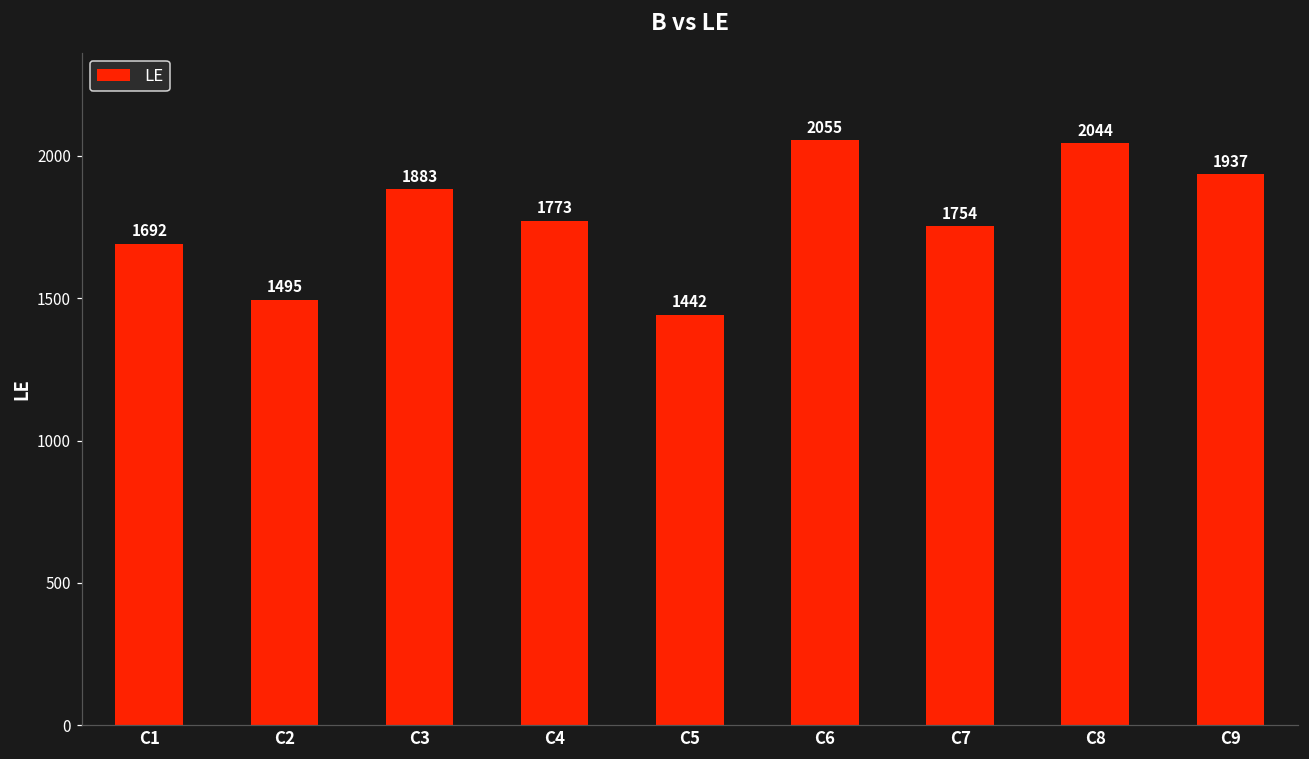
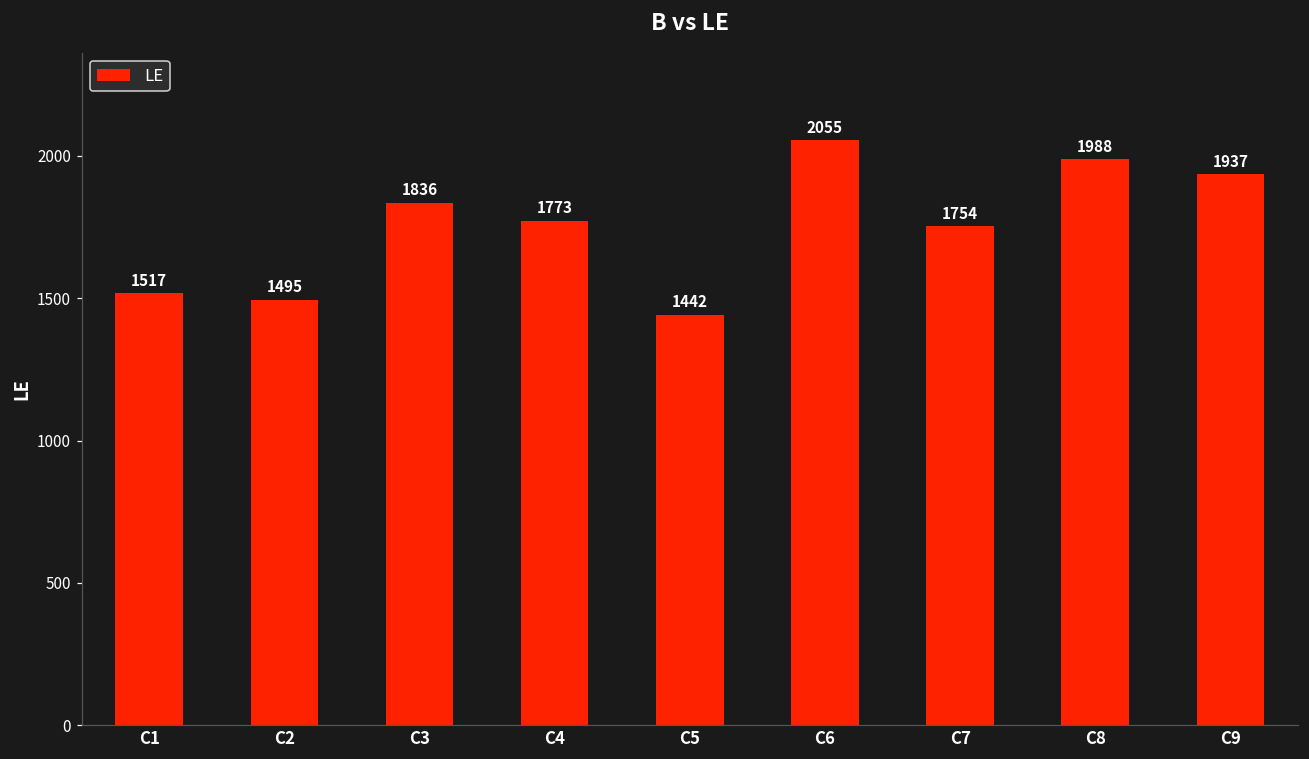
  {
-   "C1": 1692,
+   "C1": 1517,
    "C2": 1495,
-   "C3": 1883,
+   "C3": 1836,
    "C4": 1773,
    "C5": 1442,
    "C6": 2055,
    "C7": 1754,
-   "C8": 2044,
+   "C8": 1988,
    "C9": 1937
  }
